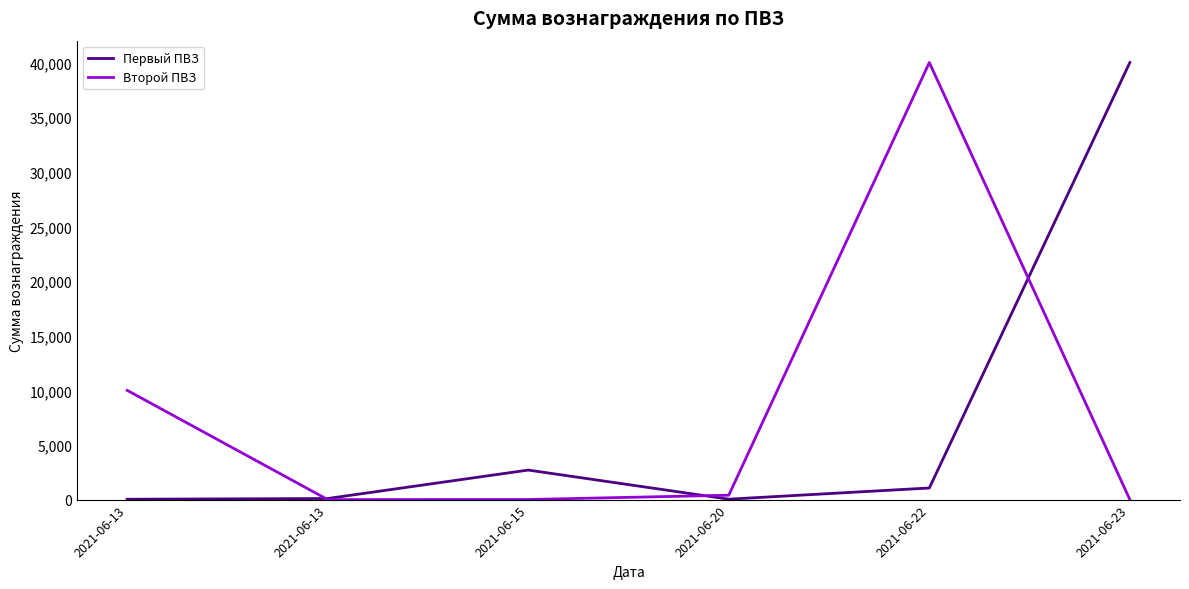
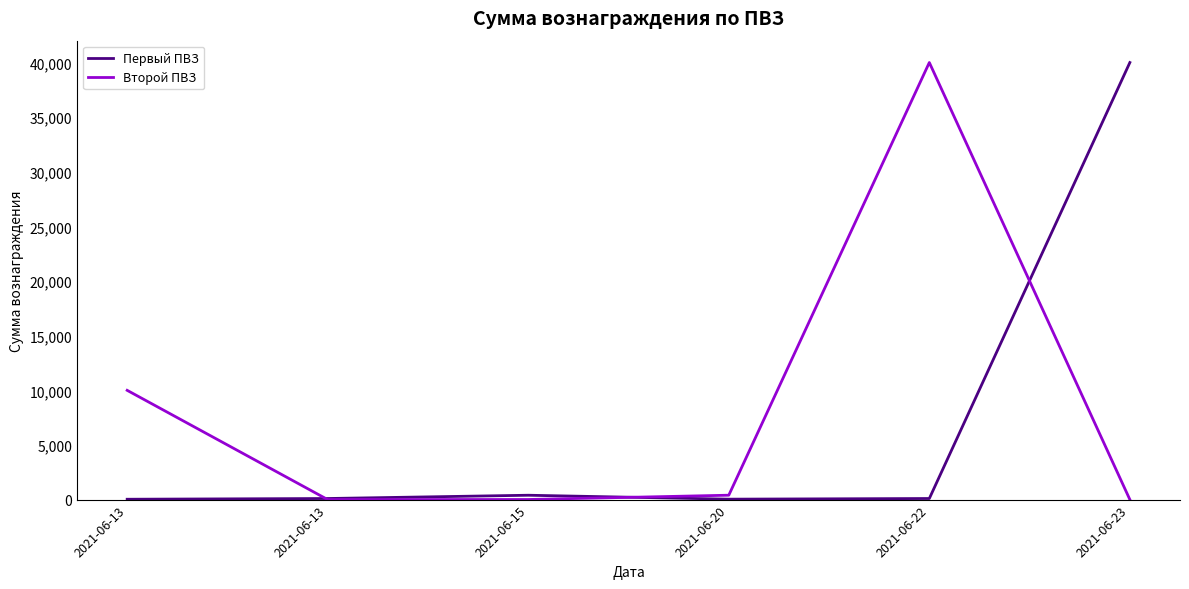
  {
    "Первый ПВЗ": {
-     "2021-06-15": "2,700",
+     "2021-06-15": "400",
      "2021-06-20": "0",
-     "2021-06-22": "1,100",
+     "2021-06-22": "100",
      "2021-06-23": "40,000"
    },
    "Второй ПВЗ": {
      "2021-06-15": "0",
      "2021-06-20": "400",
      "2021-06-22": "40,000",
      "2021-06-23": "0"
    }
  }
